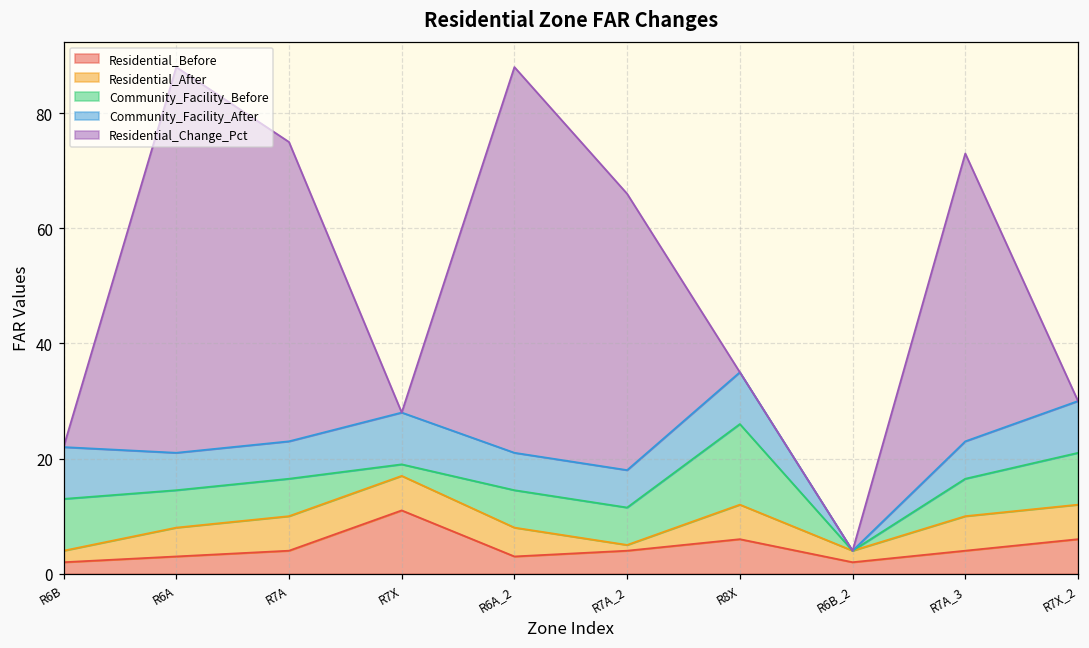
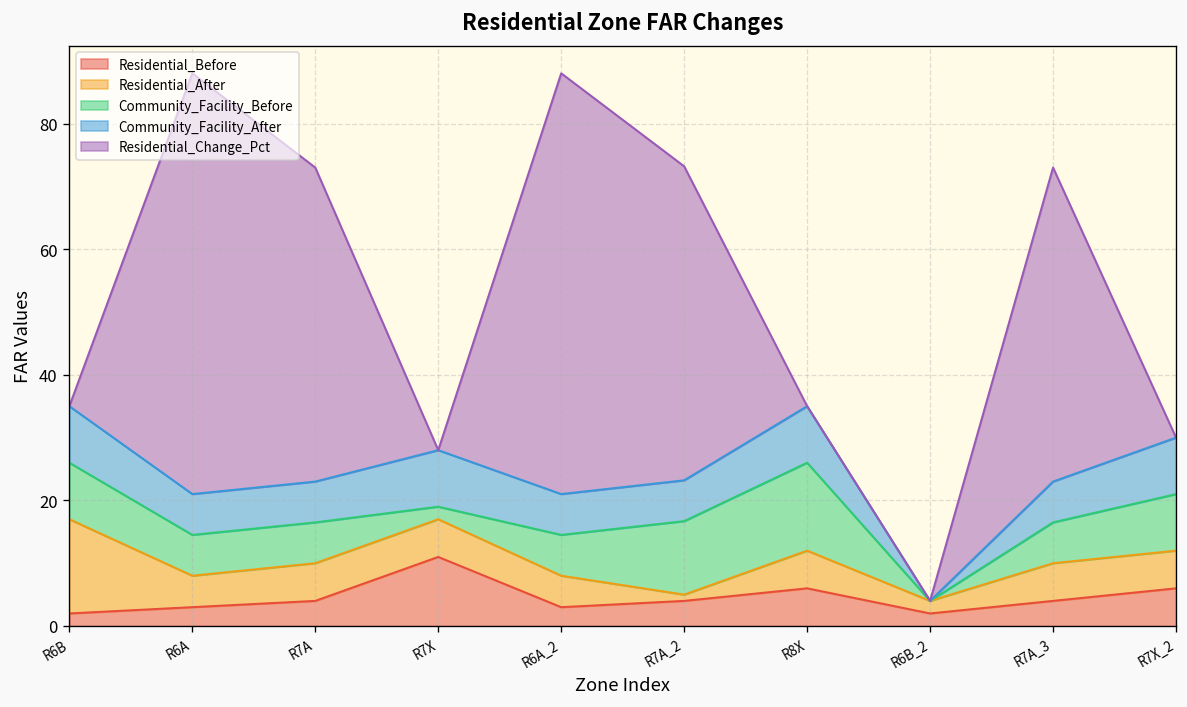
  {
    "Residential_Before": {
      "R6B": 2,
      "R6A": 3,
      "R7A": 4,
      "R7X": 11,
      "R6A_2": 3,
      "R7A_2": 4,
      "R8X": 6,
      "R6B_2": 2,
      "R7A_3": 4,
      "R7X_2": 6
    },
    "Residential_After": {
-     "R6B": 2,
+     "R6B": 15,
      "R6A": 5,
      "R7A": 6,
      "R7X": 6,
      "R6A_2": 5,
      "R7A_2": 1,
      "R8X": 6,
      "R7A_3": 6,
      "R7X_2": 6
    },
    "Community_Facility_Before": {
      "R6B": 9,
      "R6A": 7,
      "R7A": 7,
      "R7X": 2,
      "R6A_2": 7,
-     "R7A_2": 7,
+     "R7A_2": 12,
      "R8X": 14,
      "R7A_3": 7,
      "R7X_2": 9
    },
    "Community_Facility_After": {
      "R6A": 6,
      "R7A": 7,
      "R6A_2": 6,
      "R7A_2": 7,
      "R7A_3": 7
    },
    "Residential_Change_Pct": {
-     "R7A": 52,
+     "R7A": 50,
      "R6A_2": 67,
-     "R7A_2": 48,
+     "R7A_2": 50,
      "R7A_3": 50
    }
  }
